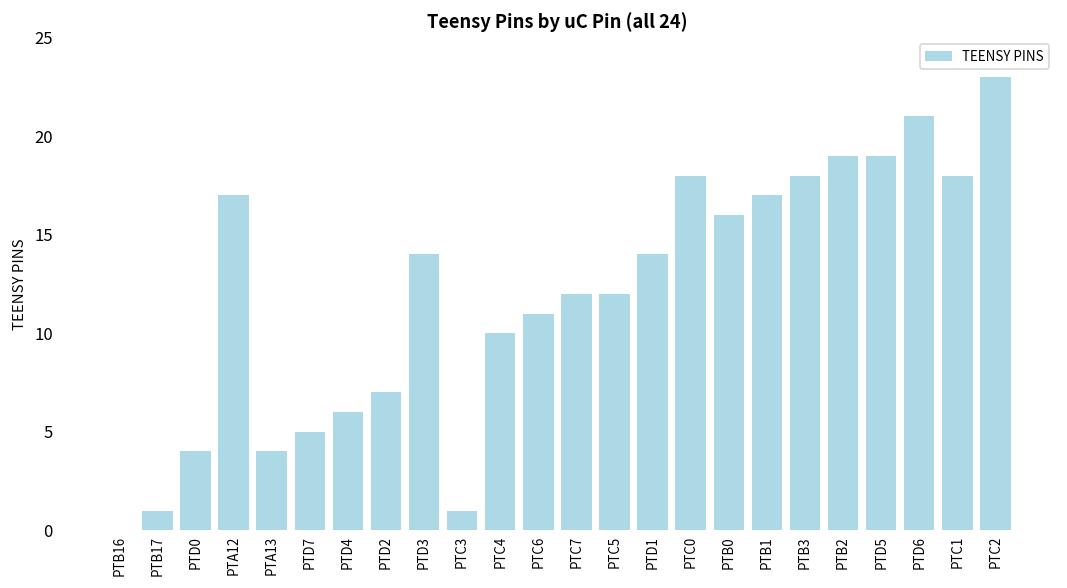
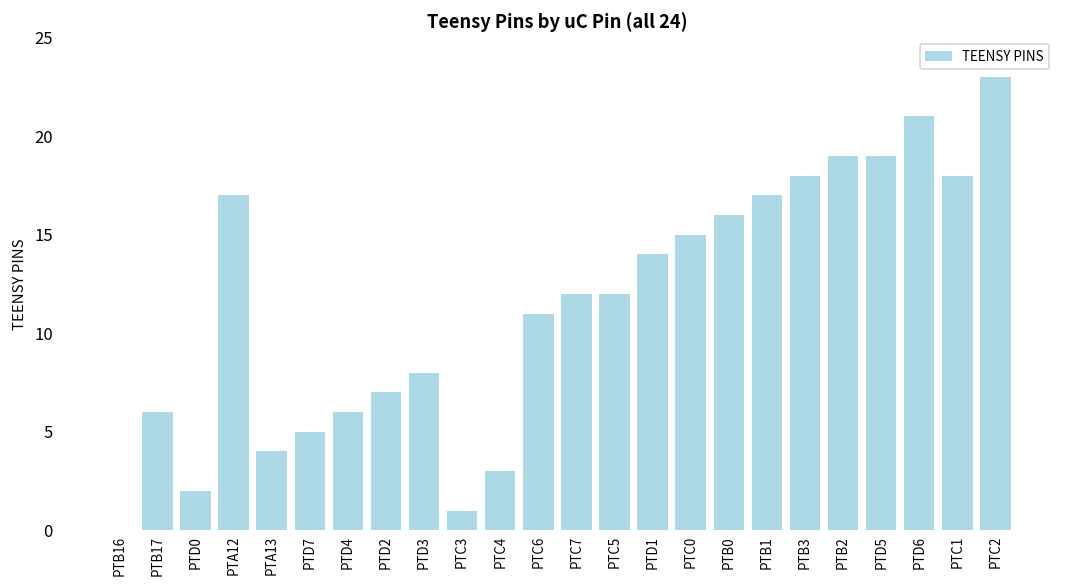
  {
    "PTB16": 0,
-   "PTB17": 1,
-   "PTD0": 4,
+   "PTB17": 6,
+   "PTD0": 2,
    "PTA12": 17,
    "PTA13": 4,
    "PTD7": 5,
    "PTD4": 6,
    "PTD2": 7,
-   "PTD3": 14,
+   "PTD3": 8,
    "PTC3": 1,
-   "PTC4": 10,
+   "PTC4": 3,
    "PTC6": 11,
    "PTC7": 12,
    "PTC5": 12,
    "PTD1": 14,
-   "PTC0": 18,
+   "PTC0": 15,
    "PTB0": 16,
    "PTB1": 17,
    "PTB3": 18,
    "PTB2": 19,
    "PTD5": 19,
    "PTD6": 21,
    "PTC1": 18,
    "PTC2": 23
  }
